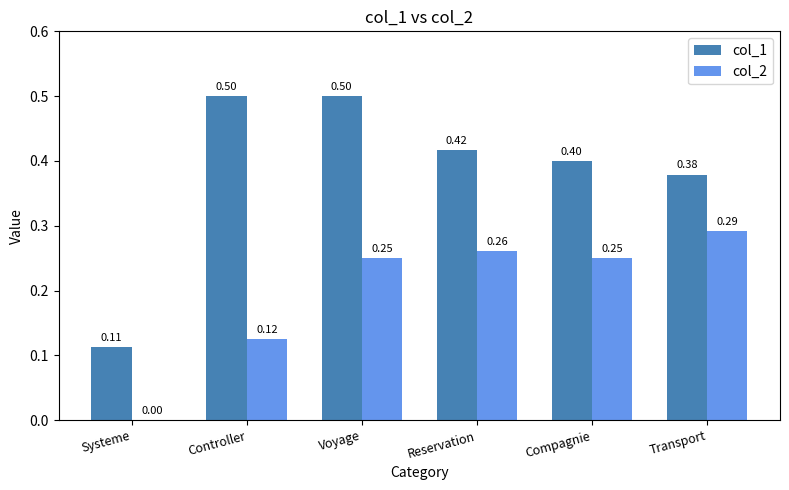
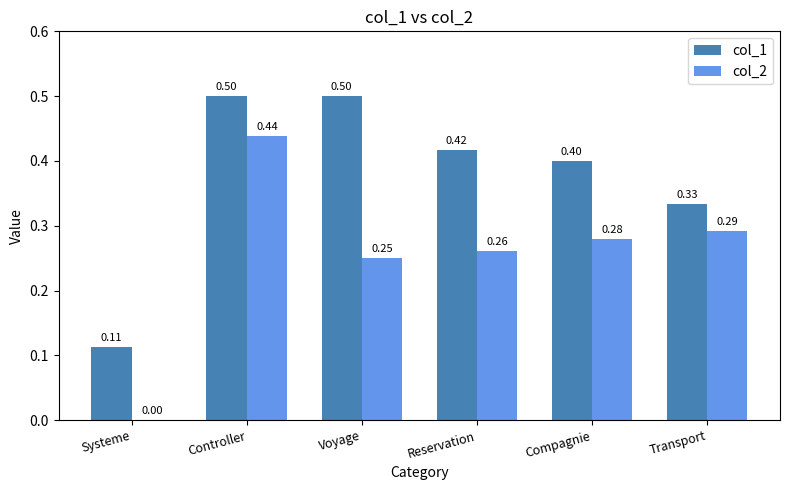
  {
    "col_1": {
      "Systeme": 0.11,
      "Controller": 0.50,
      "Voyage": 0.50,
      "Reservation": 0.42,
      "Compagnie": 0.40,
-     "Transport": 0.38
+     "Transport": 0.33
    },
    "col_2": {
      "Systeme": 0.00,
-     "Controller": 0.12,
+     "Controller": 0.44,
      "Voyage": 0.25,
      "Reservation": 0.26,
-     "Compagnie": 0.25,
+     "Compagnie": 0.28,
      "Transport": 0.29
    }
  }
